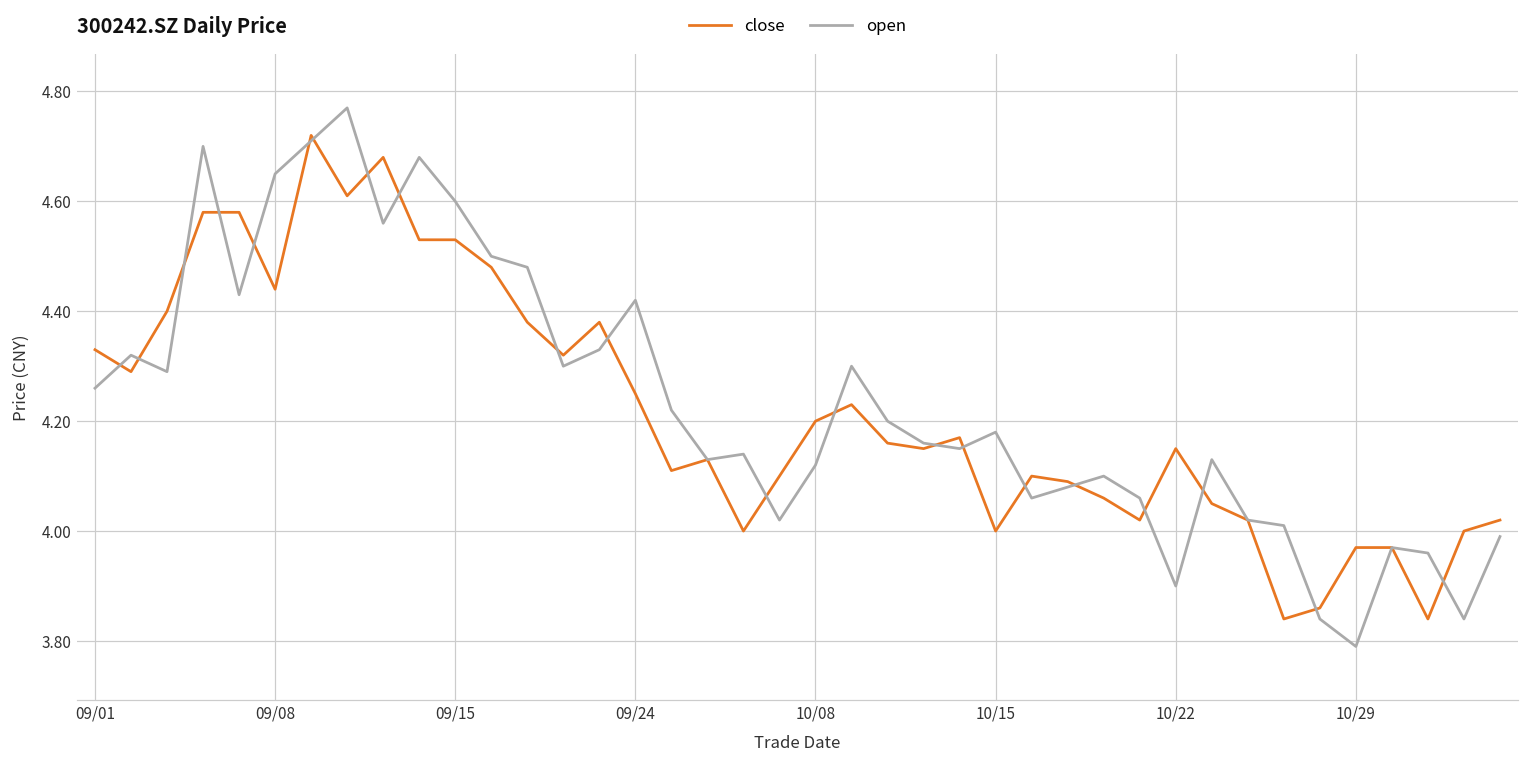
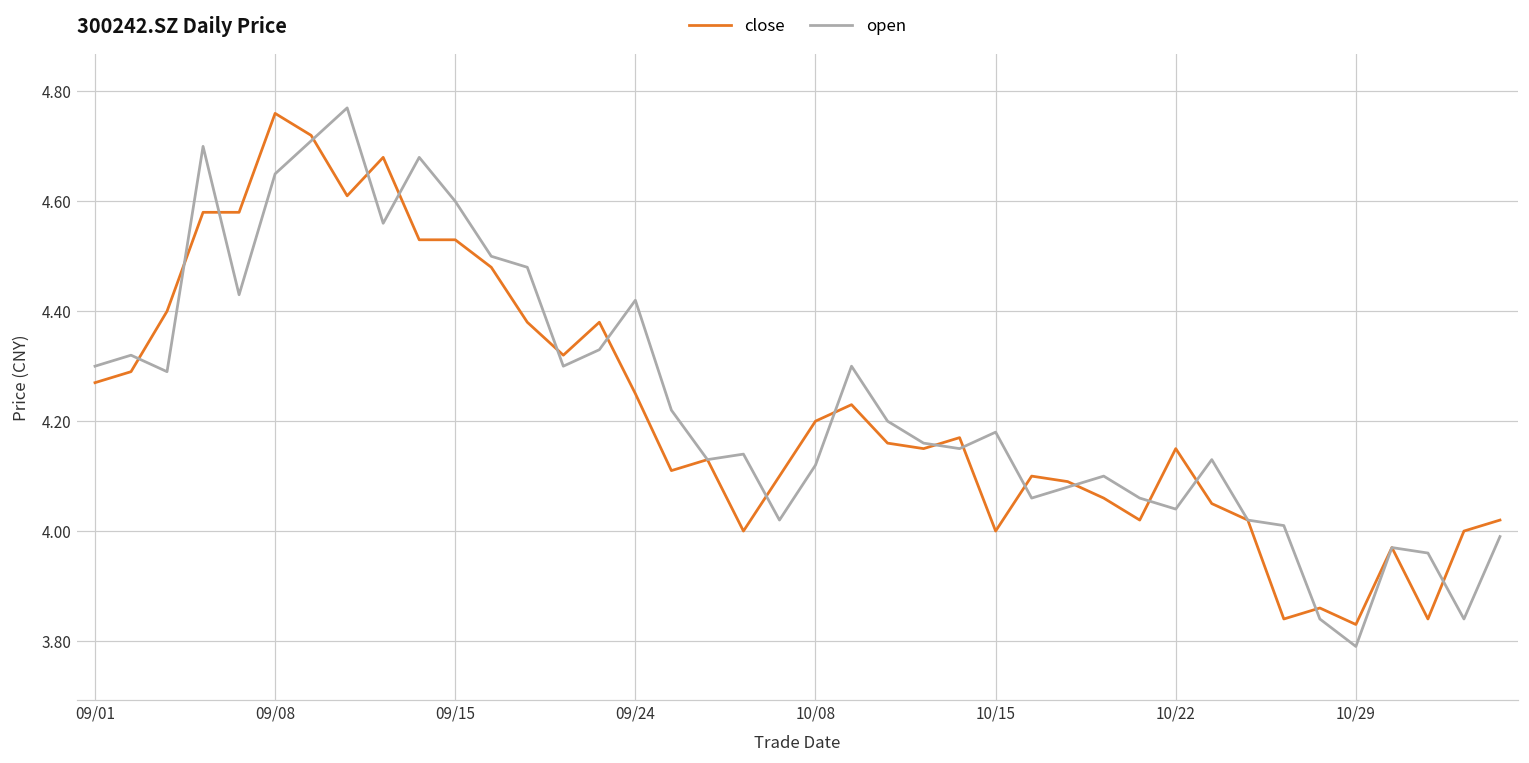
  {
    "close": {
-     "09/01": 4.33,
-     "09/08": 4.44,
+     "09/01": 4.27,
+     "09/08": 4.76,
      "09/15": 4.53,
      "09/24": 4.25,
      "10/08": 4.20,
      "10/15": 4.00,
      "10/22": 4.15,
-     "10/29": 3.97
+     "10/29": 3.83
    },
    "open": {
-     "09/01": 4.26,
+     "09/01": 4.30,
      "09/08": 4.65,
      "09/15": 4.60,
      "09/24": 4.42,
      "10/08": 4.12,
      "10/15": 4.18,
-     "10/22": 3.90,
+     "10/22": 4.04,
      "10/29": 3.79
    }
  }
